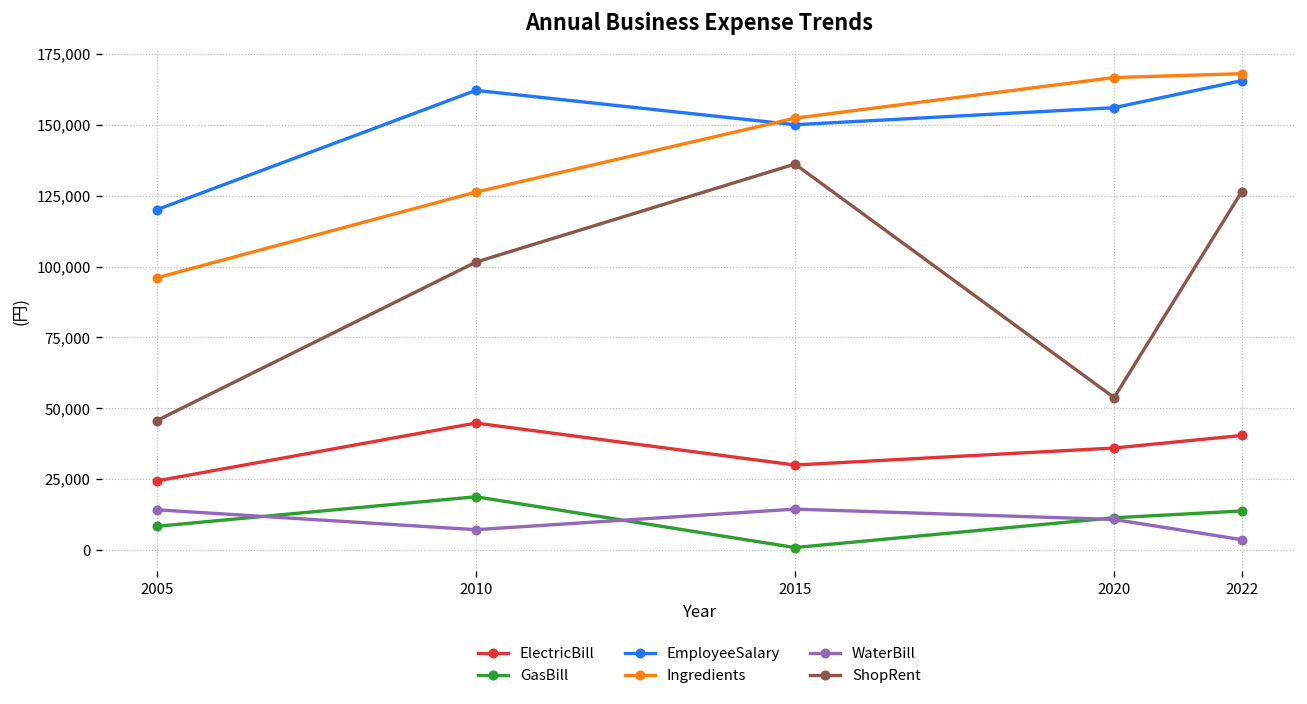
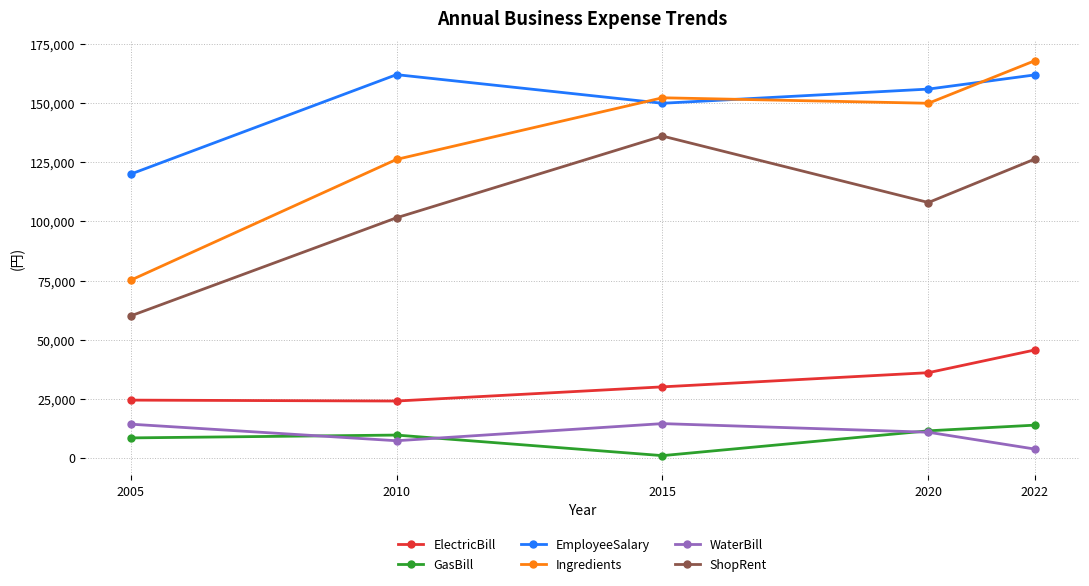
  {
    "ElectricBill": {
      "2005": "24,000",
-     "2010": "45,000",
+     "2010": "24,000",
      "2015": "30,000",
      "2020": "36,000",
-     "2022": "40,000"
+     "2022": "46,000"
    },
    "GasBill": {
      "2005": "8,000",
-     "2010": "19,000",
+     "2010": "10,000",
      "2015": "1,000",
      "2022": "14,000"
    },
    "EmployeeSalary": {
      "2005": "120,000",
      "2010": "162,000",
      "2015": "150,000",
      "2020": "156,000",
-     "2022": "166,000"
+     "2022": "162,000"
    },
    "Ingredients": {
-     "2005": "96,000",
+     "2005": "75,000",
      "2010": "126,000",
      "2015": "152,000",
-     "2020": "167,000",
+     "2020": "150,000",
      "2022": "168,000"
    },
    "WaterBill": {
      "2005": "14,000",
      "2010": "7,000",
      "2015": "14,000",
      "2022": "4,000"
    },
    "ShopRent": {
-     "2005": "46,000",
+     "2005": "60,000",
      "2010": "102,000",
      "2015": "136,000",
-     "2020": "54,000",
+     "2020": "108,000",
      "2022": "126,000"
    }
  }
